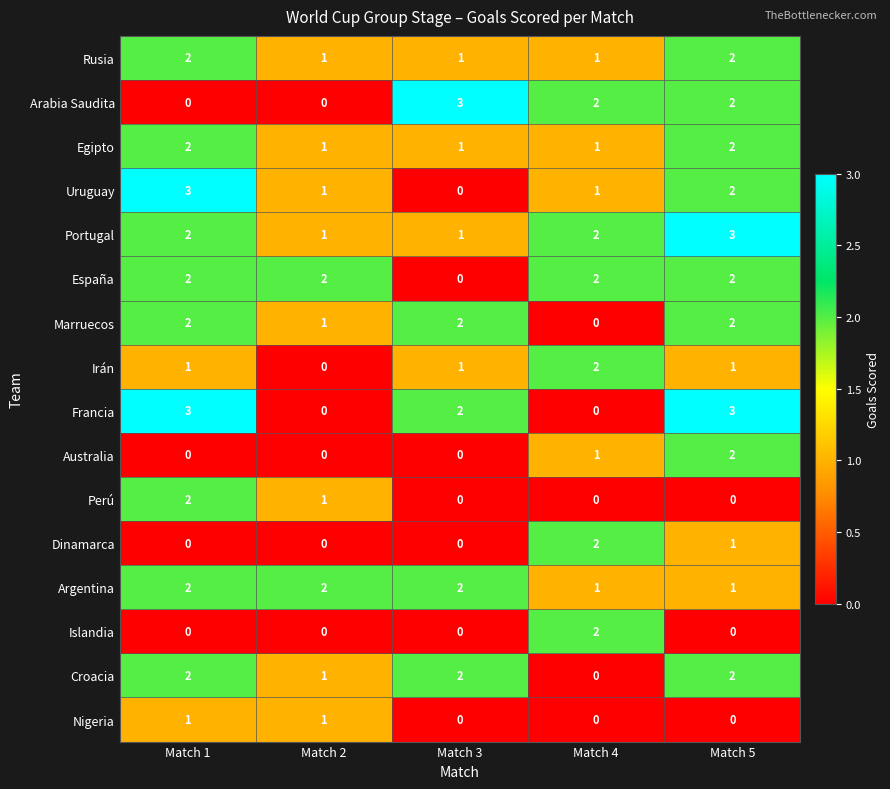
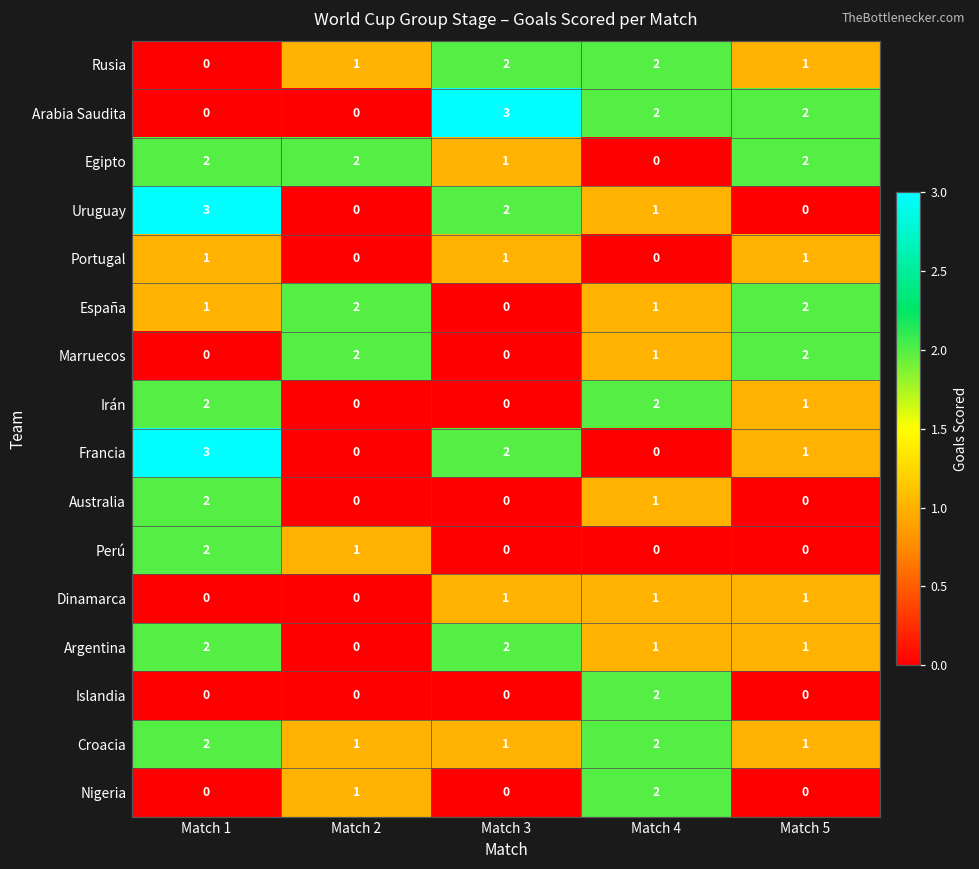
  {
    "Rusia": {
-     "Match 1": 2,
+     "Match 1": 0,
      "Match 2": 1,
-     "Match 3": 1,
-     "Match 4": 1,
-     "Match 5": 2
+     "Match 3": 2,
+     "Match 4": 2,
+     "Match 5": 1
    },
    "Arabia Saudita": {
      "Match 1": 0,
      "Match 2": 0,
      "Match 3": 3,
      "Match 4": 2,
      "Match 5": 2
    },
    "Egipto": {
      "Match 1": 2,
-     "Match 2": 1,
+     "Match 2": 2,
      "Match 3": 1,
-     "Match 4": 1,
+     "Match 4": 0,
      "Match 5": 2
    },
    "Uruguay": {
      "Match 1": 3,
-     "Match 2": 1,
-     "Match 3": 0,
+     "Match 2": 0,
+     "Match 3": 2,
      "Match 4": 1,
-     "Match 5": 2
+     "Match 5": 0
    },
    "Portugal": {
-     "Match 1": 2,
-     "Match 2": 1,
+     "Match 1": 1,
+     "Match 2": 0,
      "Match 3": 1,
-     "Match 4": 2,
-     "Match 5": 3
+     "Match 4": 0,
+     "Match 5": 1
    },
    "España": {
-     "Match 1": 2,
+     "Match 1": 1,
      "Match 2": 2,
      "Match 3": 0,
-     "Match 4": 2,
+     "Match 4": 1,
      "Match 5": 2
    },
    "Marruecos": {
-     "Match 1": 2,
-     "Match 2": 1,
-     "Match 3": 2,
-     "Match 4": 0,
+     "Match 1": 0,
+     "Match 2": 2,
+     "Match 3": 0,
+     "Match 4": 1,
      "Match 5": 2
    },
    "Irán": {
-     "Match 1": 1,
+     "Match 1": 2,
      "Match 2": 0,
-     "Match 3": 1,
+     "Match 3": 0,
      "Match 4": 2,
      "Match 5": 1
    },
    "Francia": {
      "Match 1": 3,
      "Match 2": 0,
      "Match 3": 2,
      "Match 4": 0,
-     "Match 5": 3
+     "Match 5": 1
    },
    "Australia": {
-     "Match 1": 0,
+     "Match 1": 2,
      "Match 2": 0,
      "Match 3": 0,
      "Match 4": 1,
-     "Match 5": 2
+     "Match 5": 0
    },
    "Perú": {
      "Match 1": 2,
      "Match 2": 1,
      "Match 3": 0,
      "Match 4": 0,
      "Match 5": 0
    },
    "Dinamarca": {
      "Match 1": 0,
      "Match 2": 0,
-     "Match 3": 0,
-     "Match 4": 2,
+     "Match 3": 1,
+     "Match 4": 1,
      "Match 5": 1
    },
    "Argentina": {
      "Match 1": 2,
-     "Match 2": 2,
+     "Match 2": 0,
      "Match 3": 2,
      "Match 4": 1,
      "Match 5": 1
    },
    "Islandia": {
      "Match 1": 0,
      "Match 2": 0,
      "Match 3": 0,
      "Match 4": 2,
      "Match 5": 0
    },
    "Croacia": {
      "Match 1": 2,
      "Match 2": 1,
-     "Match 3": 2,
-     "Match 4": 0,
-     "Match 5": 2
+     "Match 3": 1,
+     "Match 4": 2,
+     "Match 5": 1
    },
    "Nigeria": {
-     "Match 1": 1,
+     "Match 1": 0,
      "Match 2": 1,
      "Match 3": 0,
-     "Match 4": 0,
+     "Match 4": 2,
      "Match 5": 0
    }
  }
